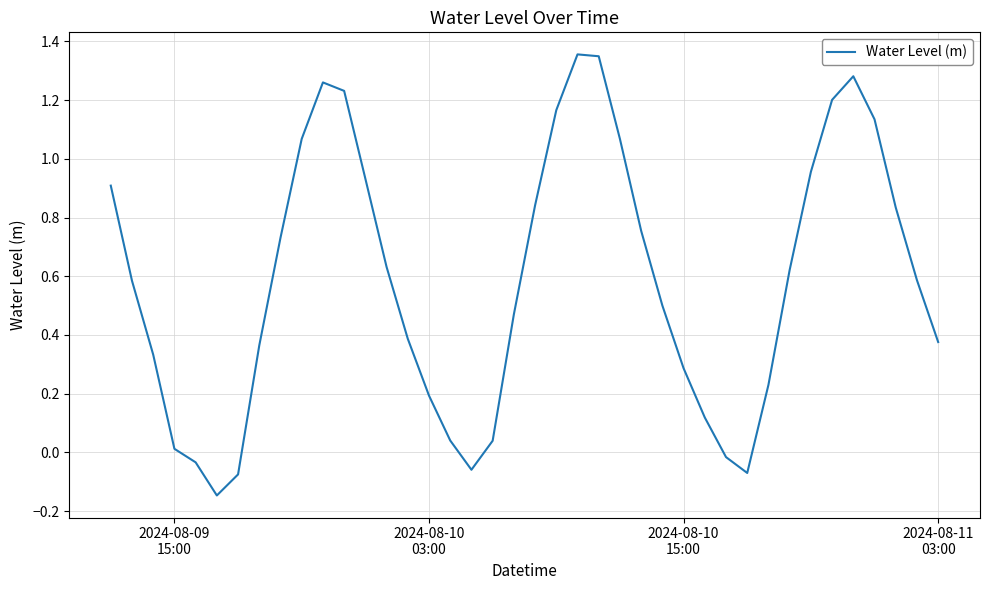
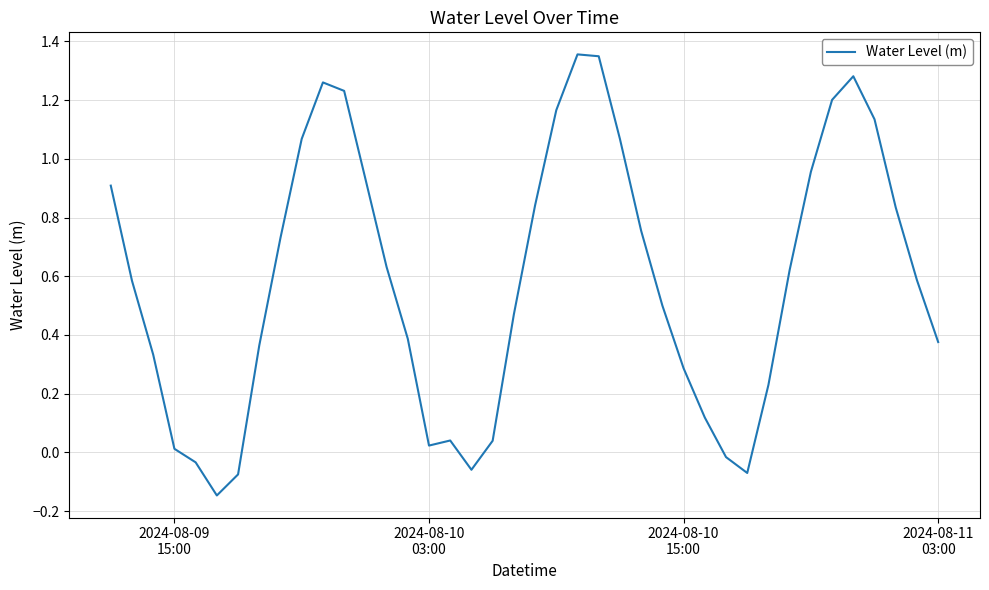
  {
    "2024-08-09 15:00": 0.01,
-   "2024-08-10 03:00": 0.19,
+   "2024-08-10 03:00": 0.02,
    "2024-08-10 15:00": 0.29,
    "2024-08-11 03:00": 0.38
  }
